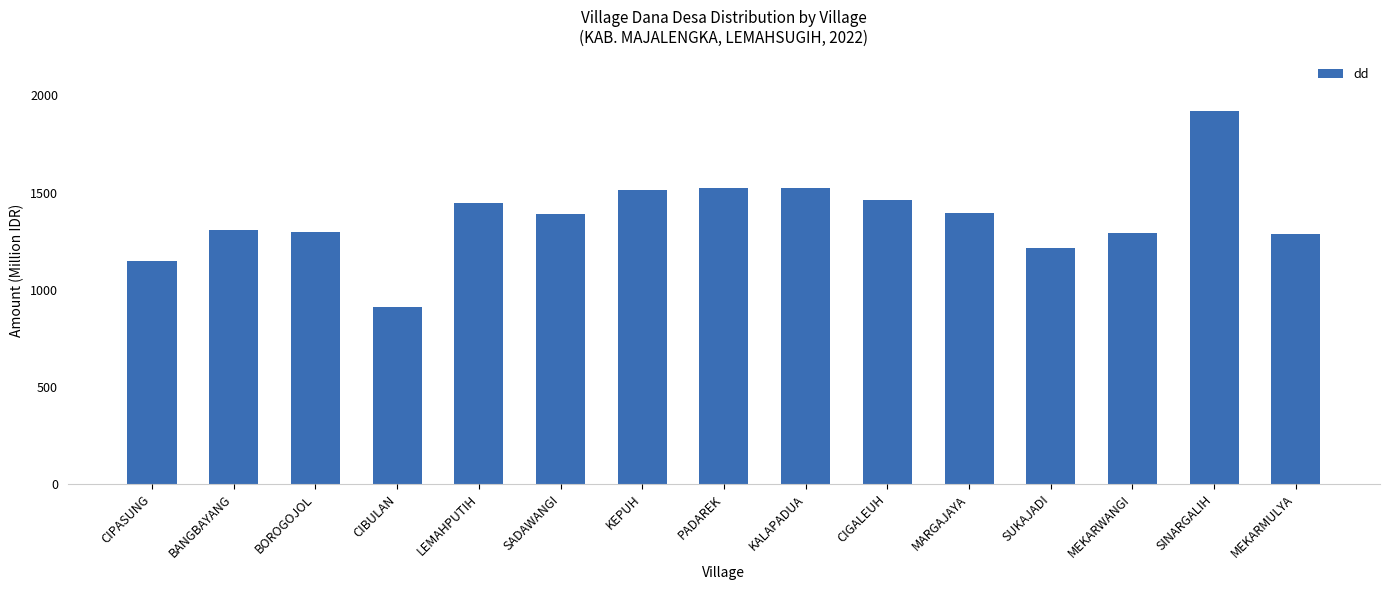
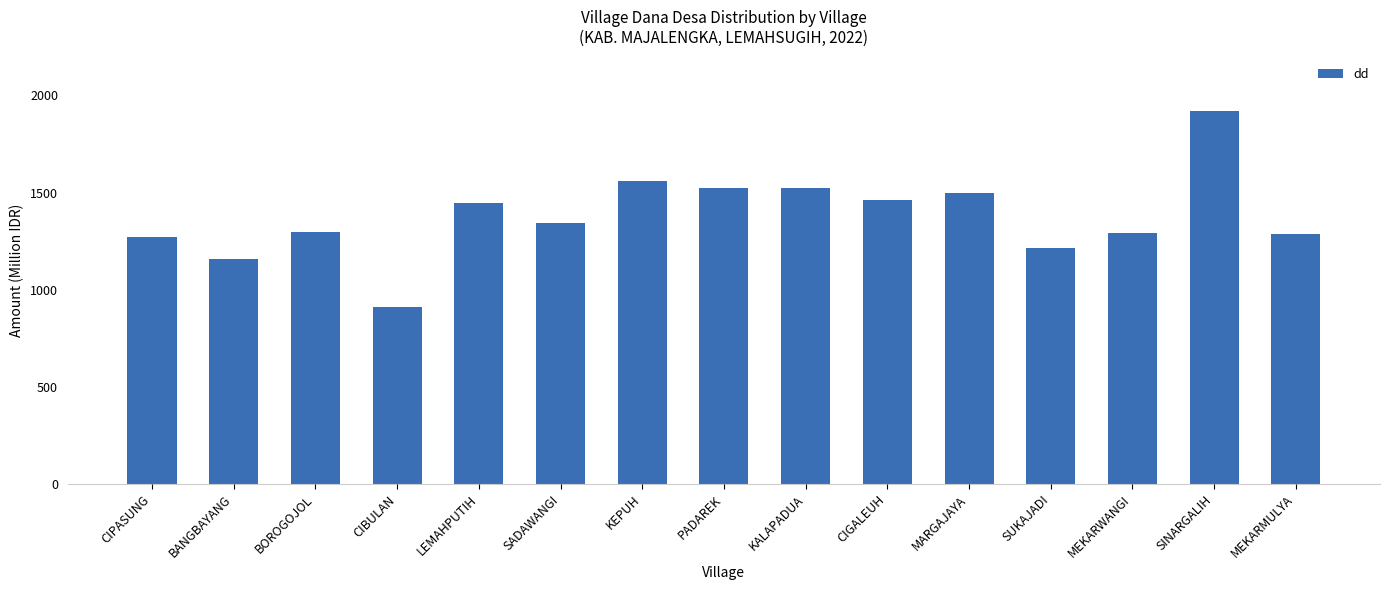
  {
-   "CIPASUNG": 1150,
-   "BANGBAYANG": 1310,
+   "CIPASUNG": 1270,
+   "BANGBAYANG": 1160,
    "BOROGOJOL": 1300,
    "CIBULAN": 910,
    "LEMAHPUTIH": 1440,
-   "SADAWANGI": 1390,
-   "KEPUH": 1510,
+   "SADAWANGI": 1340,
+   "KEPUH": 1560,
    "PADAREK": 1530,
    "KALAPADUA": 1520,
    "CIGALEUH": 1460,
-   "MARGAJAYA": 1390,
+   "MARGAJAYA": 1500,
    "SUKAJADI": 1210,
    "MEKARWANGI": 1290,
    "SINARGALIH": 1920,
    "MEKARMULYA": 1290
  }
